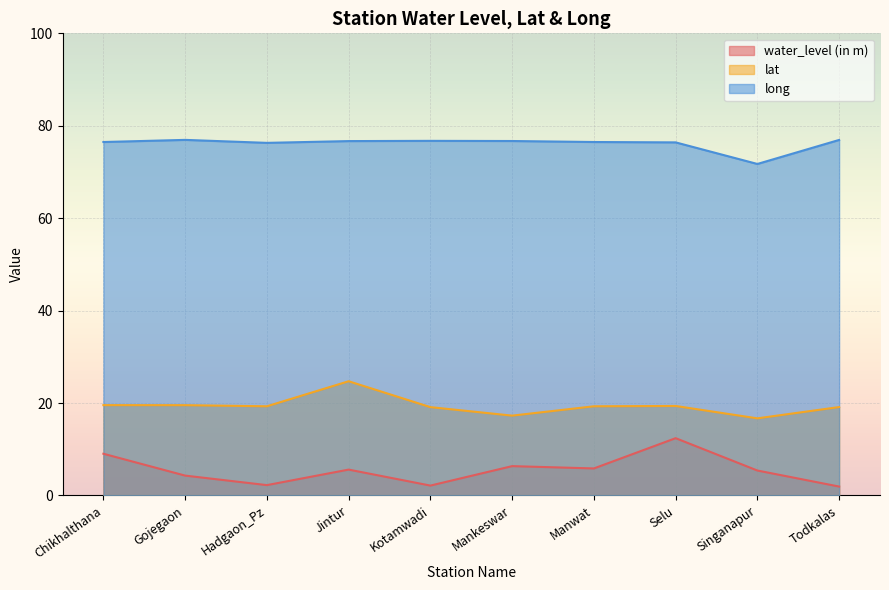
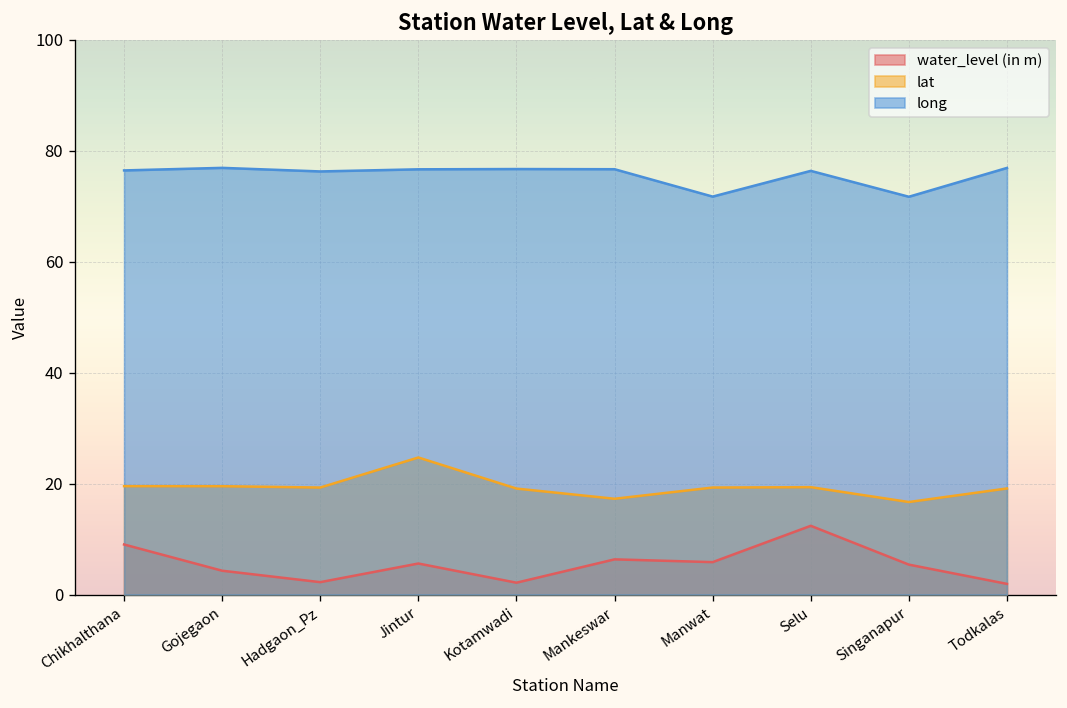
  {
    "water_level (in m)": {
      "Chikhalthana": 9,
      "Gojegaon": 4,
      "Hadgaon_Pz": 2,
      "Jintur": 6,
      "Kotamwadi": 2,
      "Mankeswar": 6,
      "Manwat": 6,
      "Selu": 12,
      "Singanapur": 5,
      "Todkalas": 2
    },
    "lat": {
      "Chikhalthana": 20,
      "Gojegaon": 20,
      "Hadgaon_Pz": 19,
      "Jintur": 25,
      "Kotamwadi": 19,
      "Mankeswar": 17,
      "Manwat": 19,
      "Selu": 19,
      "Singanapur": 17,
      "Todkalas": 19
    },
    "long": {
      "Chikhalthana": 76,
      "Gojegaon": 77,
      "Hadgaon_Pz": 76,
      "Jintur": 77,
      "Kotamwadi": 77,
      "Mankeswar": 77,
-     "Manwat": 76,
+     "Manwat": 72,
      "Selu": 76,
      "Singanapur": 72,
      "Todkalas": 77
    }
  }
